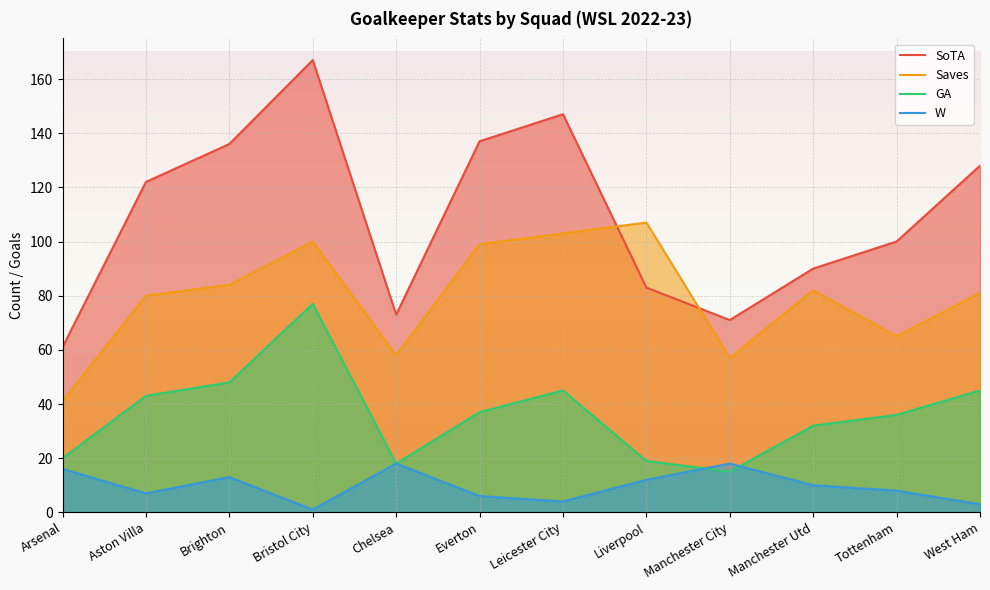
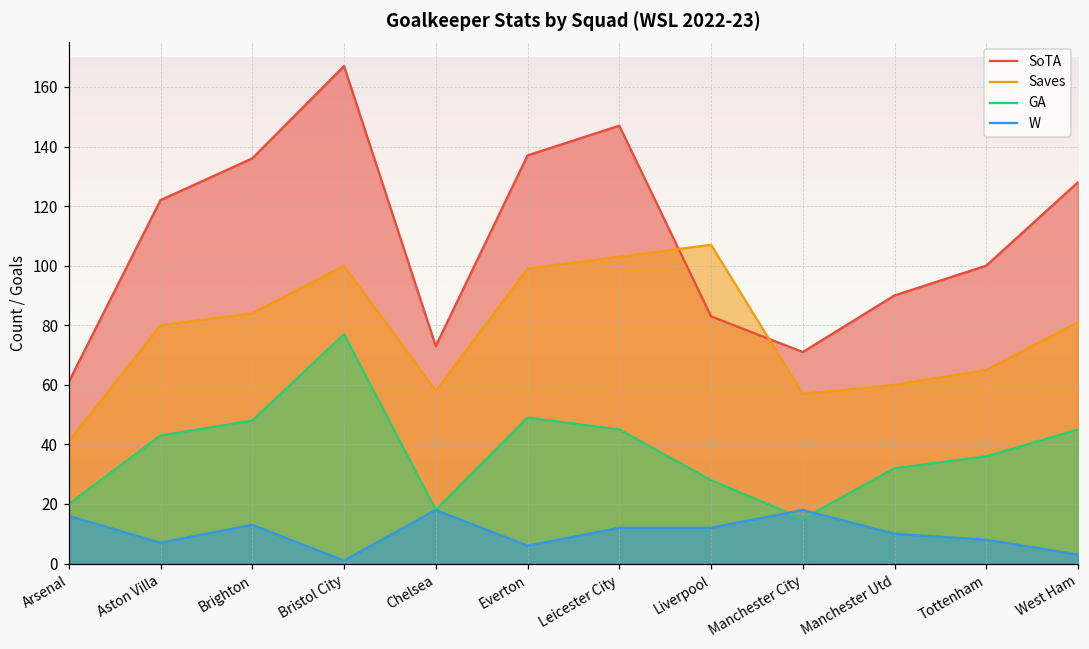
  {
    "SoTA": {
      "Arsenal": 61,
      "Aston Villa": 122,
      "Brighton": 136,
      "Bristol City": 167,
      "Chelsea": 73,
      "Everton": 137,
      "Leicester City": 147,
      "Liverpool": 83,
      "Manchester City": 71,
      "Manchester Utd": 90,
      "Tottenham": 100,
      "West Ham": 128
    },
    "Saves": {
      "Arsenal": 41,
      "Aston Villa": 80,
      "Brighton": 84,
      "Bristol City": 100,
      "Chelsea": 58,
      "Everton": 99,
      "Leicester City": 103,
      "Liverpool": 107,
      "Manchester City": 57,
-     "Manchester Utd": 82,
+     "Manchester Utd": 60,
      "Tottenham": 65,
      "West Ham": 81
    },
    "GA": {
      "Arsenal": 20,
      "Aston Villa": 43,
      "Brighton": 48,
      "Bristol City": 77,
-     "Everton": 37,
+     "Everton": 49,
      "Leicester City": 45,
-     "Liverpool": 19,
+     "Liverpool": 28,
      "Manchester City": 15,
      "Manchester Utd": 32,
      "Tottenham": 36,
      "West Ham": 45
    },
    "W": {
      "Arsenal": 16,
      "Aston Villa": 7,
      "Brighton": 13,
      "Bristol City": 1,
      "Everton": 6,
-     "Leicester City": 4,
+     "Leicester City": 12,
      "Liverpool": 12,
      "Manchester City": 18,
      "Manchester Utd": 10,
      "Tottenham": 8,
      "West Ham": 3
    }
  }
